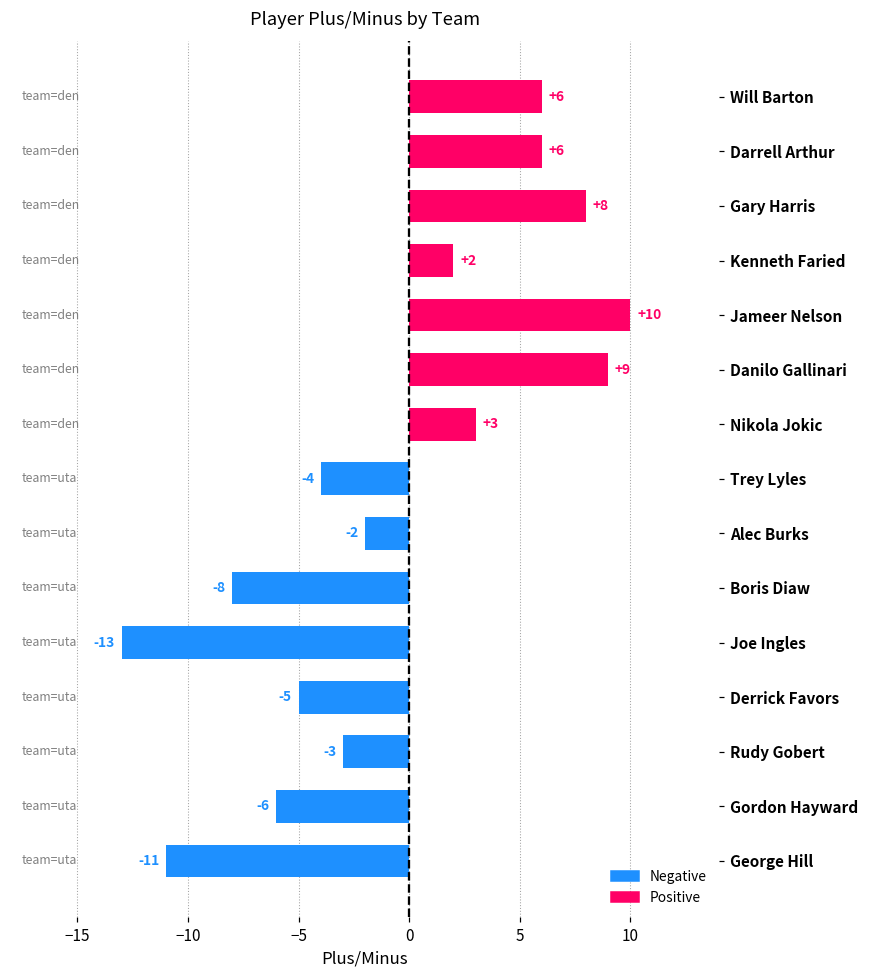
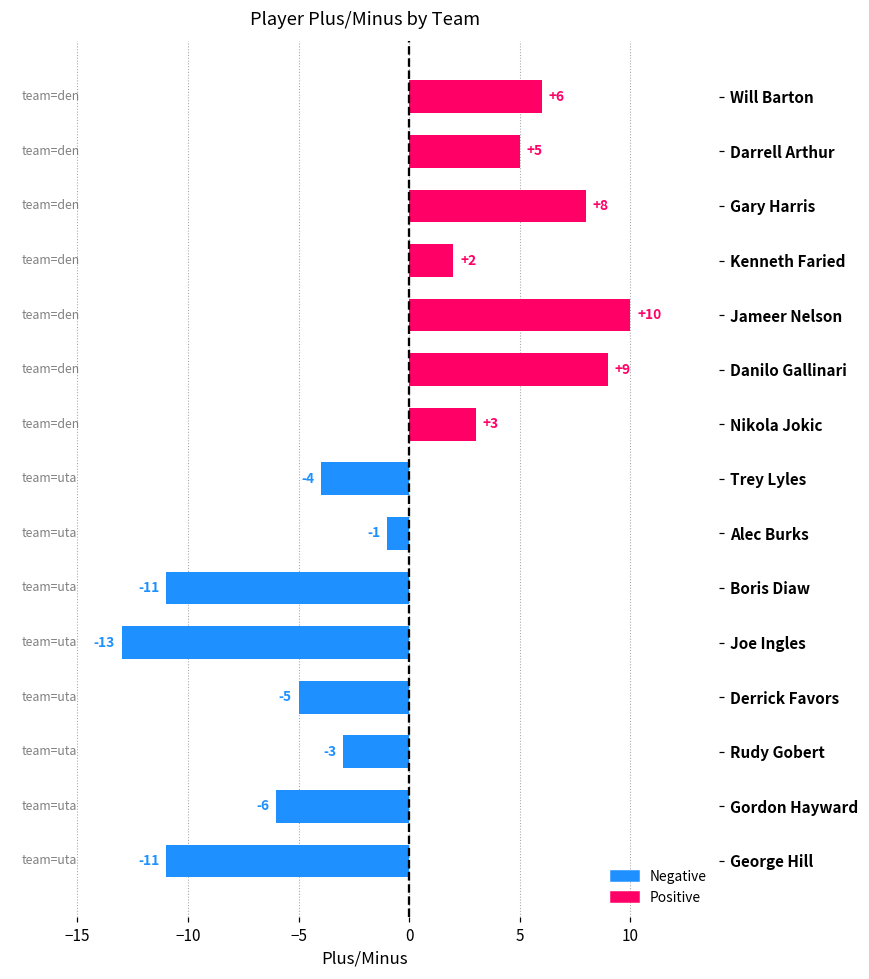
  {
    "Will Barton": "+6",
-   "Darrell Arthur": "+6",
+   "Darrell Arthur": "+5",
    "Gary Harris": "+8",
    "Kenneth Faried": "+2",
    "Jameer Nelson": "+10",
    "Danilo Gallinari": "+9",
    "Nikola Jokic": "+3",
    "Trey Lyles": "-4",
-   "Alec Burks": "-2",
-   "Boris Diaw": "-8",
+   "Alec Burks": "-1",
+   "Boris Diaw": "-11",
    "Joe Ingles": "-13",
    "Derrick Favors": "-5",
    "Rudy Gobert": "-3",
    "Gordon Hayward": "-6",
    "George Hill": "-11"
  }
